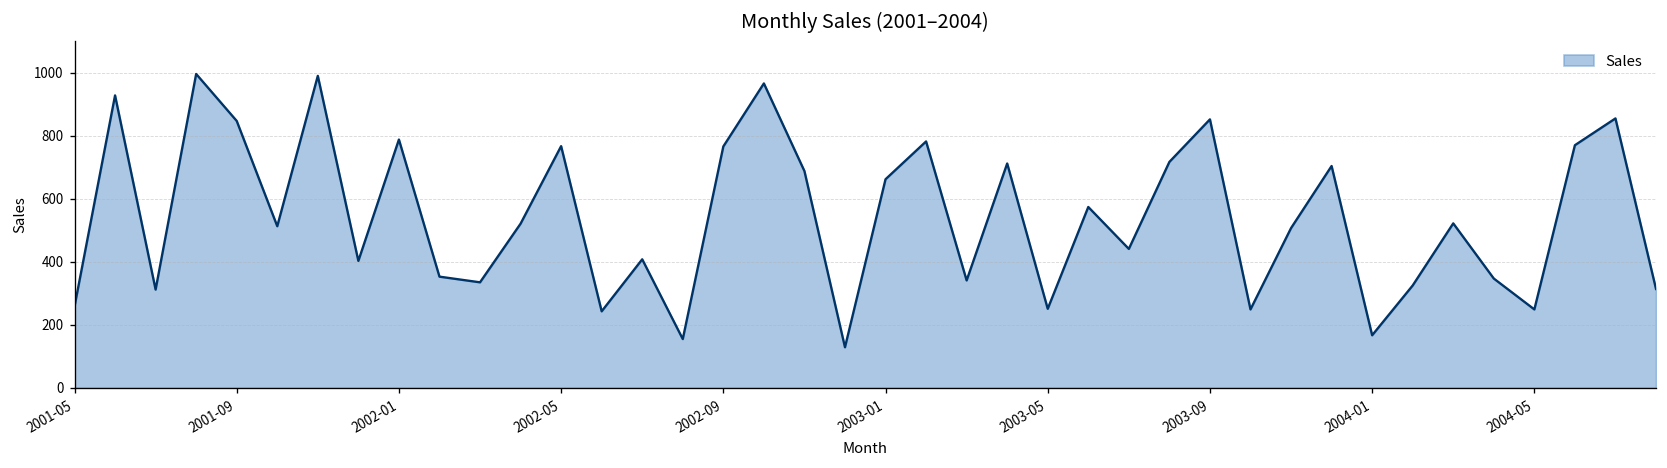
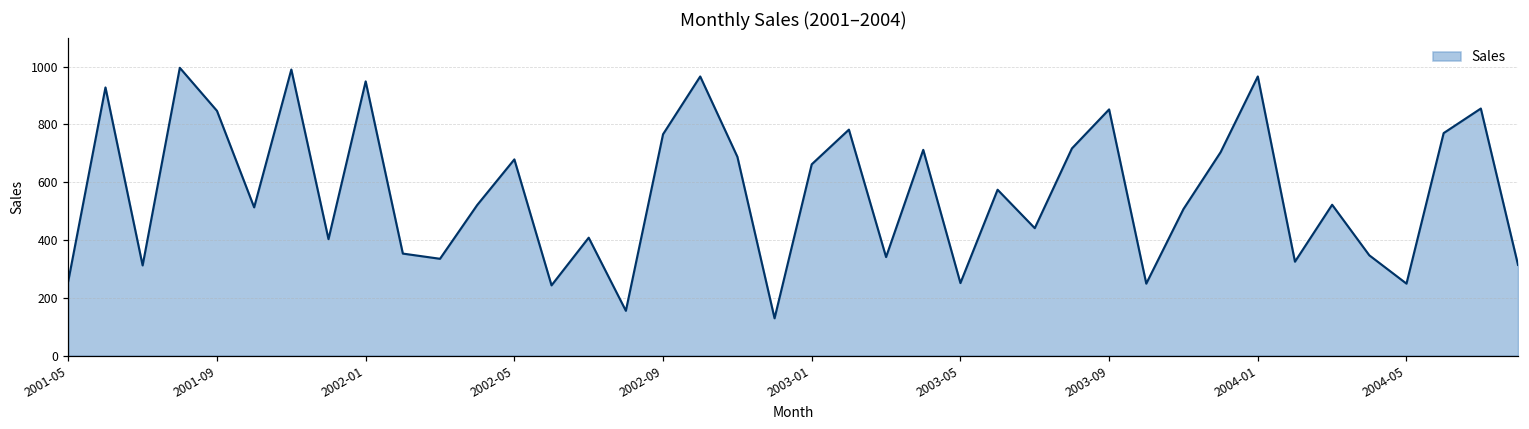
  {
    "2001-05": 260,
    "2001-09": 850,
-   "2002-01": 790,
-   "2002-05": 770,
+   "2002-01": 950,
+   "2002-05": 680,
    "2002-09": 770,
    "2003-01": 660,
    "2003-05": 250,
    "2003-09": 850,
-   "2004-01": 170,
+   "2004-01": 970,
    "2004-05": 250
  }
